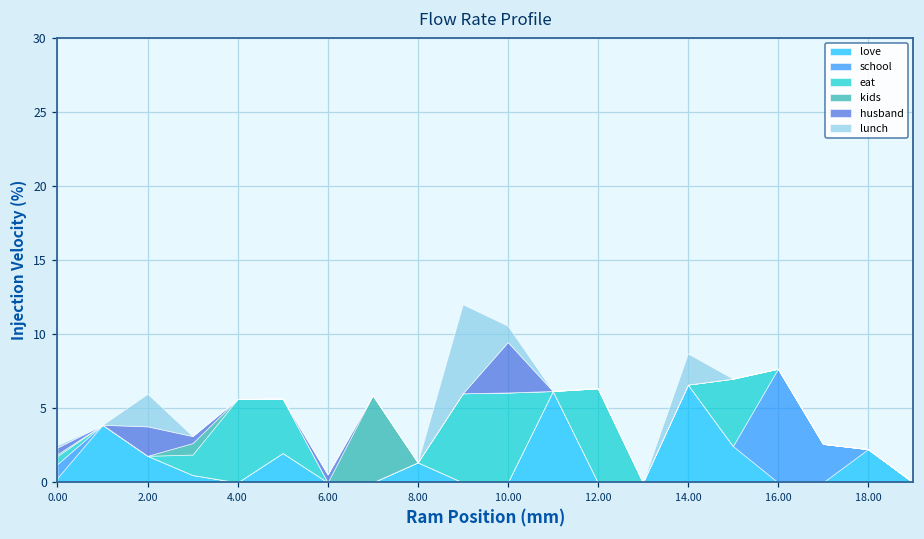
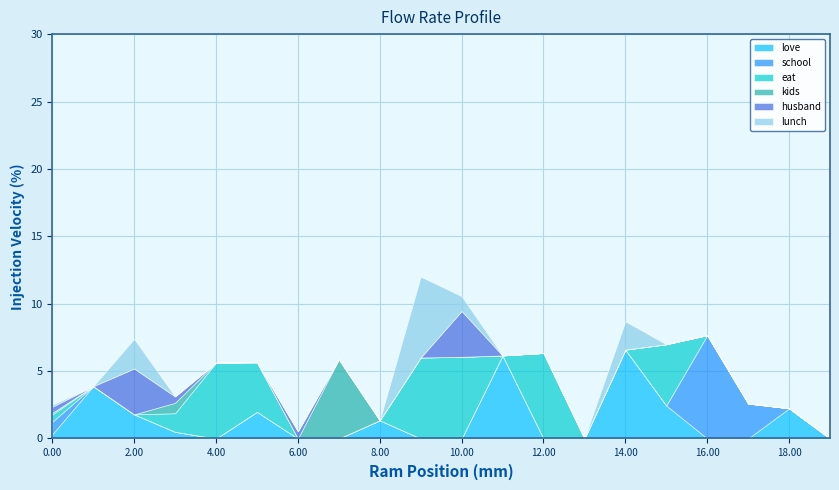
  {
    "husband": {
-     "2.00": 2.0,
+     "2.00": 3.4,
      "10.00": 3.4
    },
    "lunch": {
      "2.00": 2.2,
      "10.00": 1.1,
      "14.00": 2.1
    }
  }
